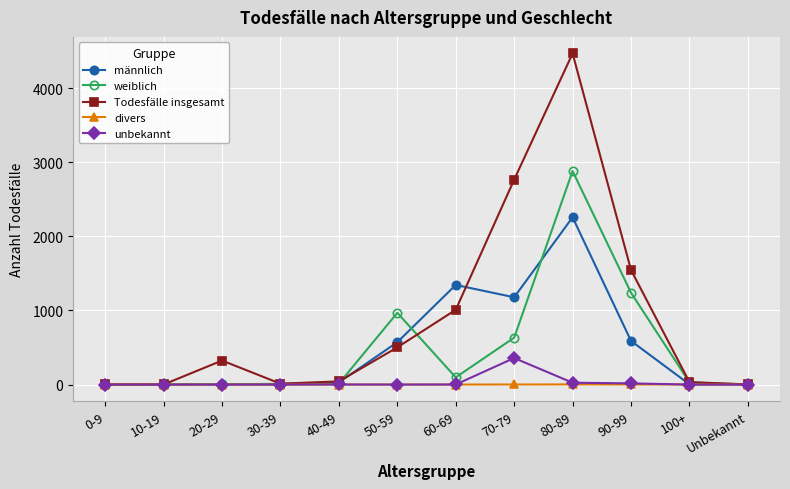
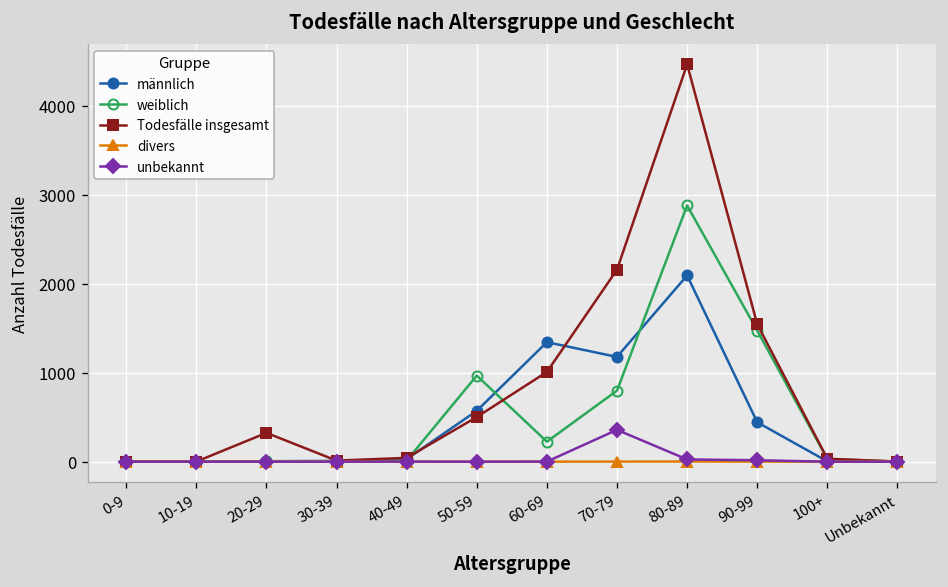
  {
    "männlich": {
      "50-59": 600,
      "60-69": 1300,
      "70-79": 1200,
-     "80-89": 2300,
-     "90-99": 600
+     "80-89": 2100,
+     "90-99": 400
    },
    "weiblich": {
      "50-59": 1000,
-     "60-69": 100,
-     "70-79": 600,
+     "60-69": 200,
+     "70-79": 800,
      "80-89": 2900,
-     "90-99": 1200
+     "90-99": 1500
    },
    "Todesfälle insgesamt": {
      "20-29": 300,
      "50-59": 500,
      "60-69": 1000,
-     "70-79": 2800,
+     "70-79": 2200,
      "80-89": 4500,
      "90-99": 1500
    },
    "divers": {
      "70-79": 0
    },
    "unbekannt": {
      "70-79": 400
    }
  }
